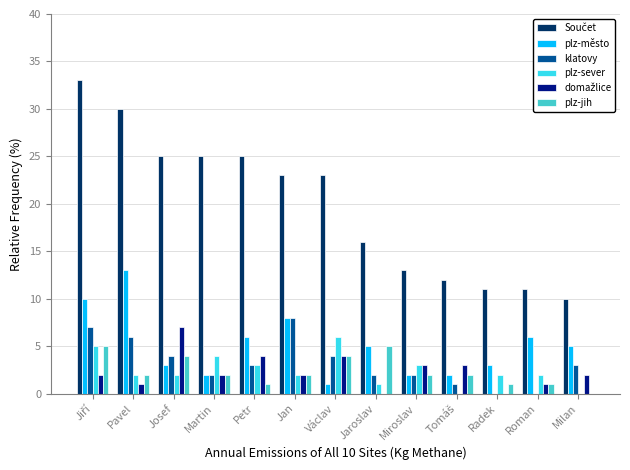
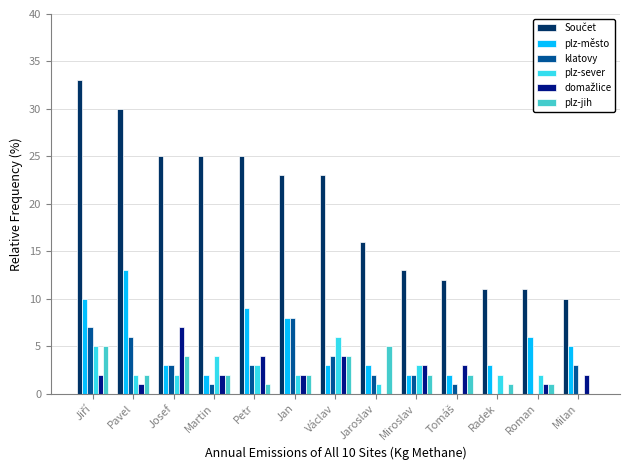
  {
    "plz-město": {
      "Jiří": 10,
      "Pavel": 13,
      "Josef": 3,
      "Martin": 2,
-     "Petr": 6,
+     "Petr": 9,
      "Jan": 8,
-     "Václav": 1,
-     "Jaroslav": 5,
+     "Václav": 3,
+     "Jaroslav": 3,
      "Miroslav": 2,
      "Tomáš": 2,
      "Radek": 3,
      "Roman": 6,
      "Milan": 5
    },
    "klatovy": {
      "Jiří": 7,
      "Pavel": 6,
-     "Josef": 4,
-     "Martin": 2,
+     "Josef": 3,
+     "Martin": 1,
      "Petr": 3,
      "Jan": 8,
      "Václav": 4,
      "Jaroslav": 2,
      "Miroslav": 2,
      "Tomáš": 1,
      "Radek": 0,
      "Roman": 0,
      "Milan": 3
    }
  }
